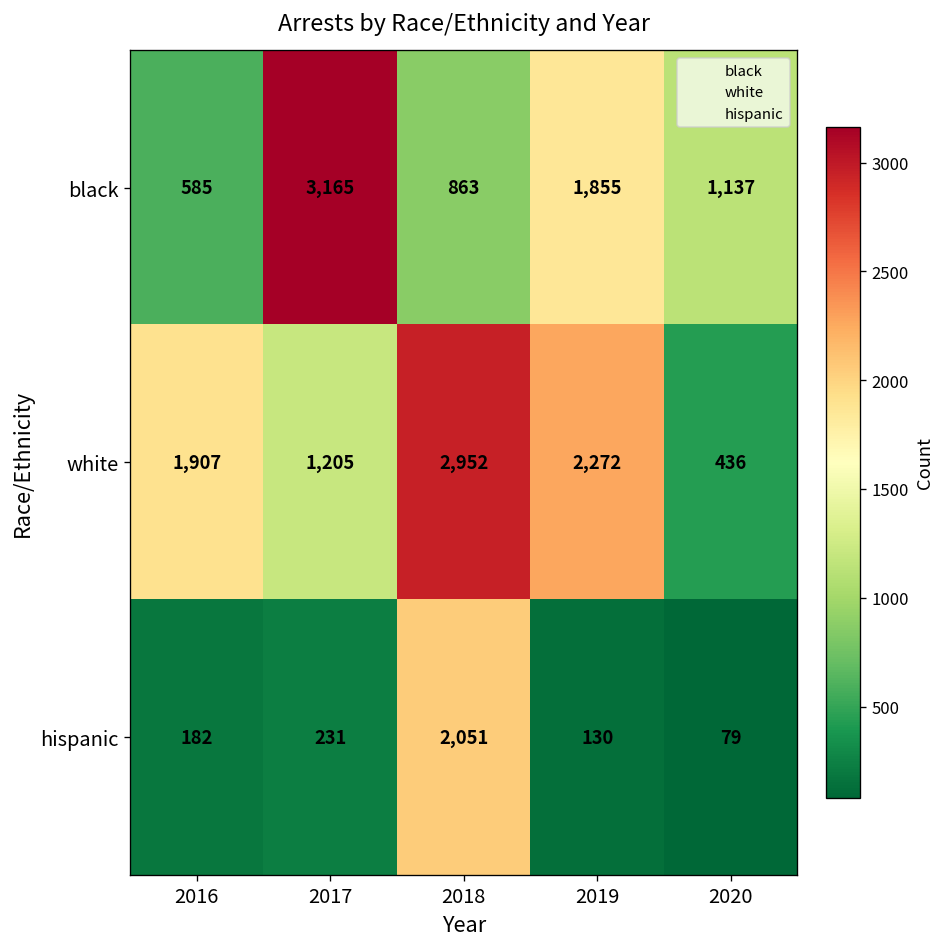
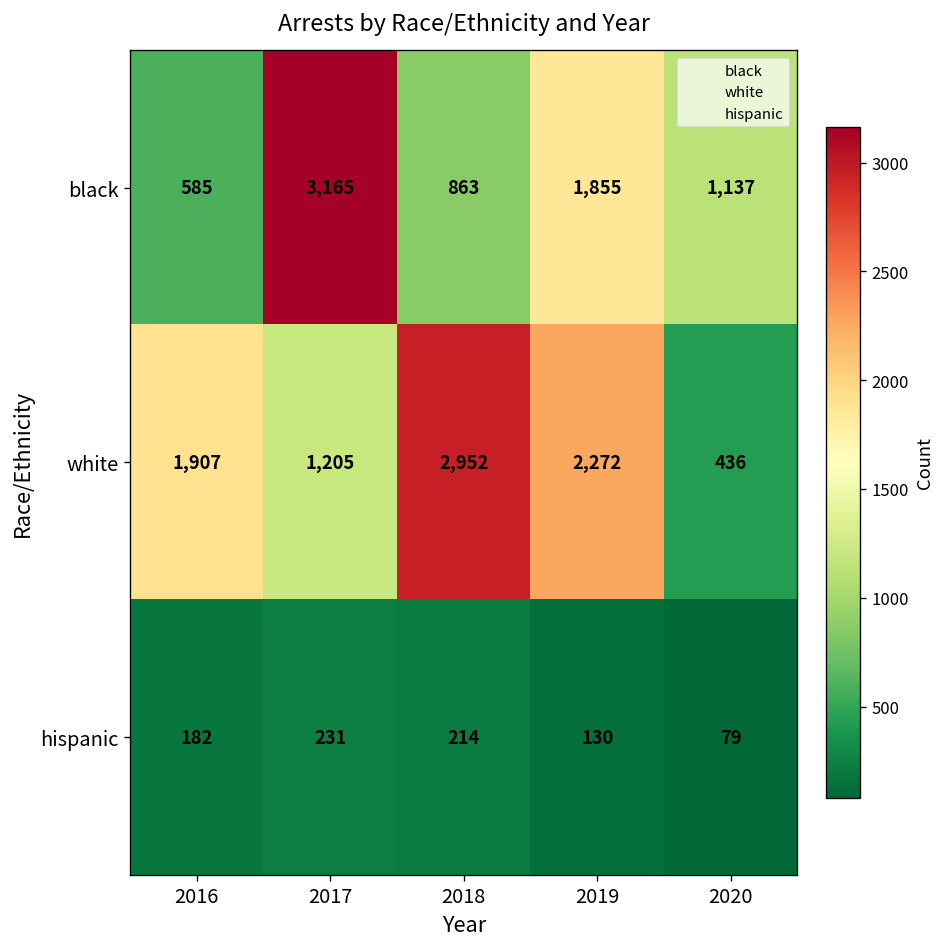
  {
    "black": {
      "2016": "585",
      "2017": "3,165",
      "2018": "863",
      "2019": "1,855",
      "2020": "1,137"
    },
    "white": {
      "2016": "1,907",
      "2017": "1,205",
      "2018": "2,952",
      "2019": "2,272",
      "2020": "436"
    },
    "hispanic": {
      "2016": "182",
      "2017": "231",
-     "2018": "2,051",
+     "2018": "214",
      "2019": "130",
      "2020": "79"
    }
  }
